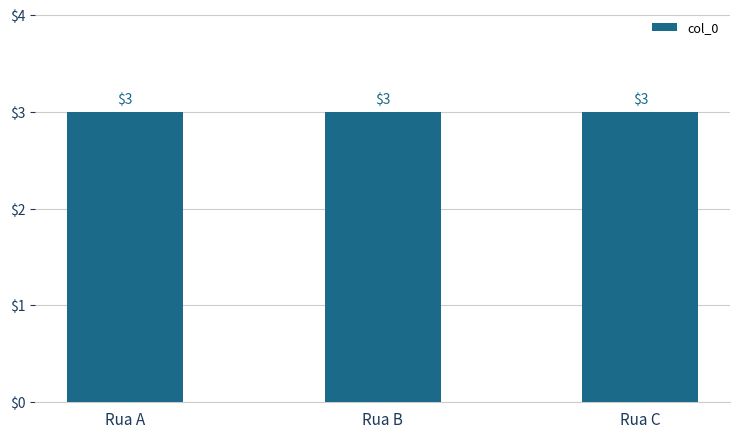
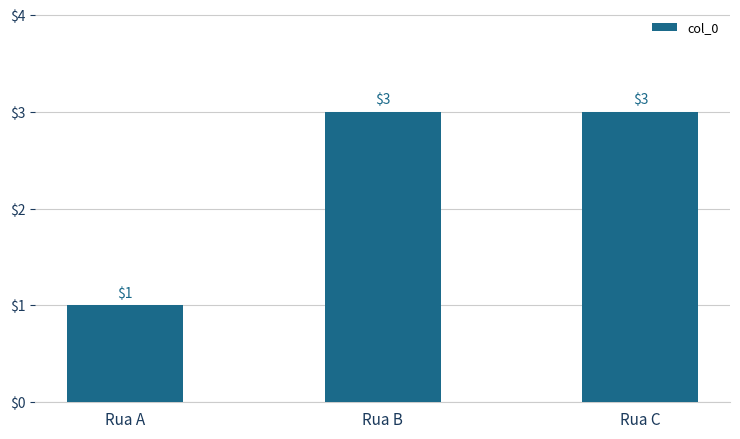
  {
-   "Rua A": "$3",
+   "Rua A": "$1",
    "Rua B": "$3",
    "Rua C": "$3"
  }
